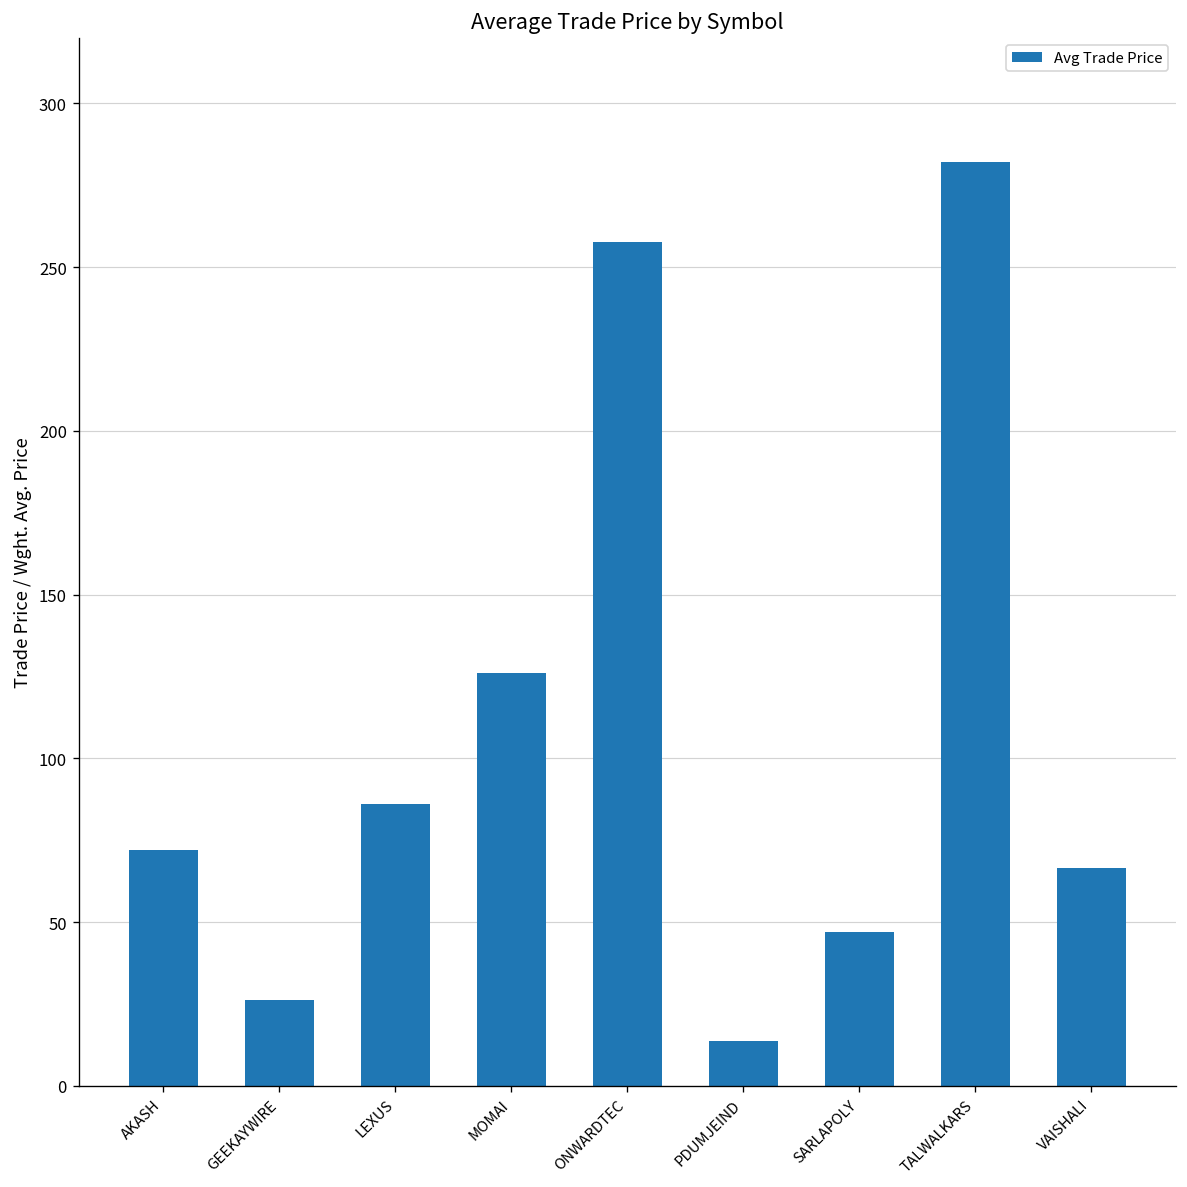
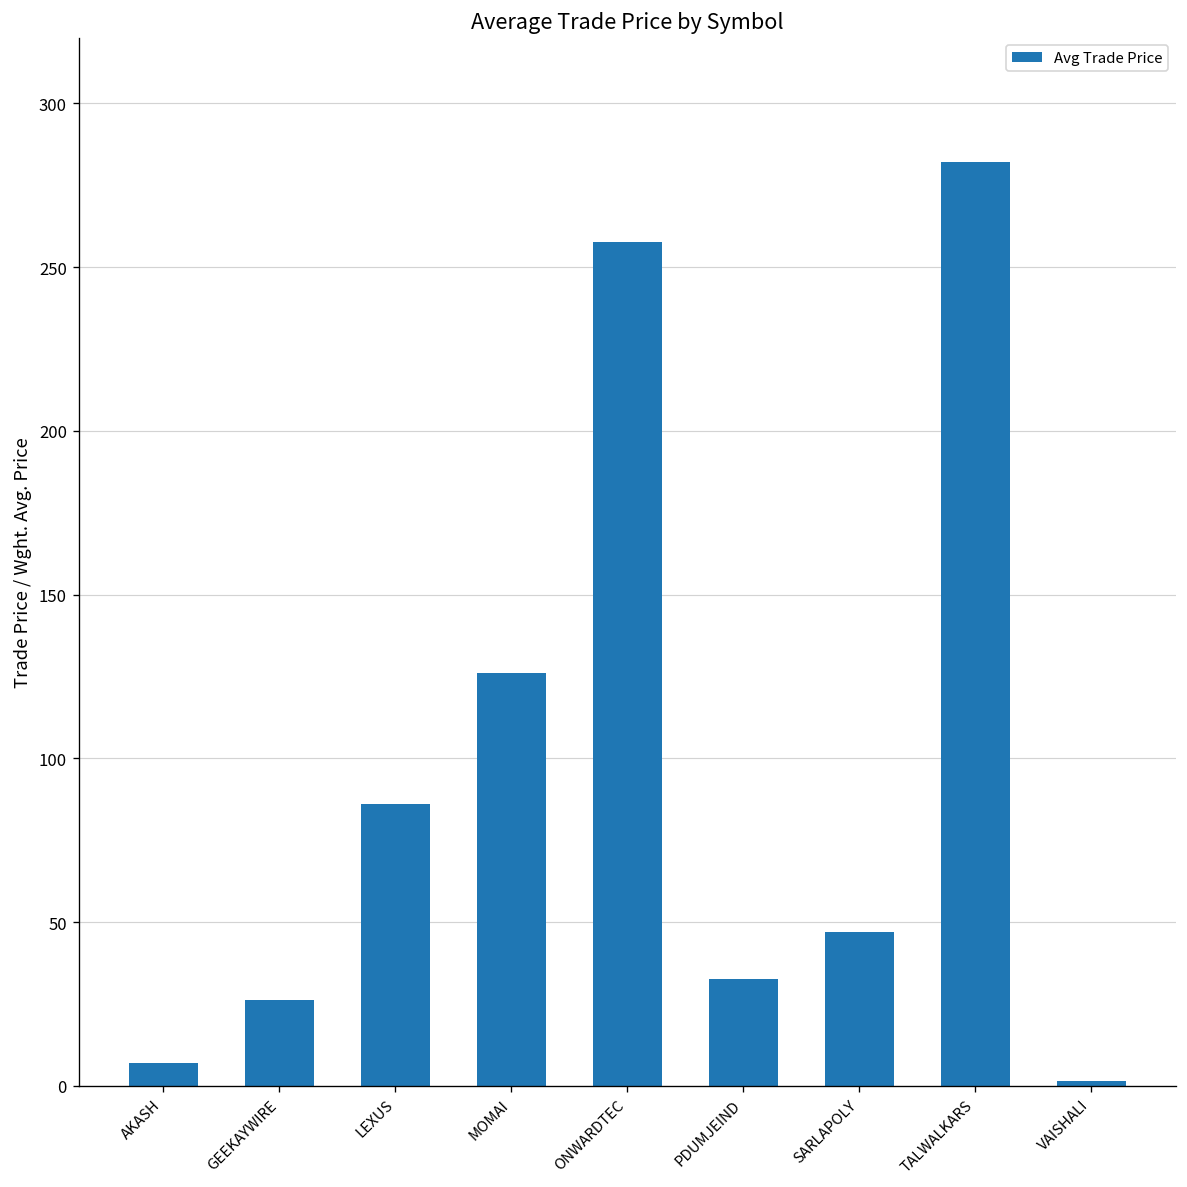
  {
-   "AKASH": 72,
+   "AKASH": 7,
    "GEEKAYWIRE": 26,
    "LEXUS": 86,
    "MOMAI": 126,
    "ONWARDTEC": 258,
-   "PDUMJEIND": 14,
+   "PDUMJEIND": 33,
    "SARLAPOLY": 47,
    "TALWALKARS": 282,
-   "VAISHALI": 67
+   "VAISHALI": 2
  }
